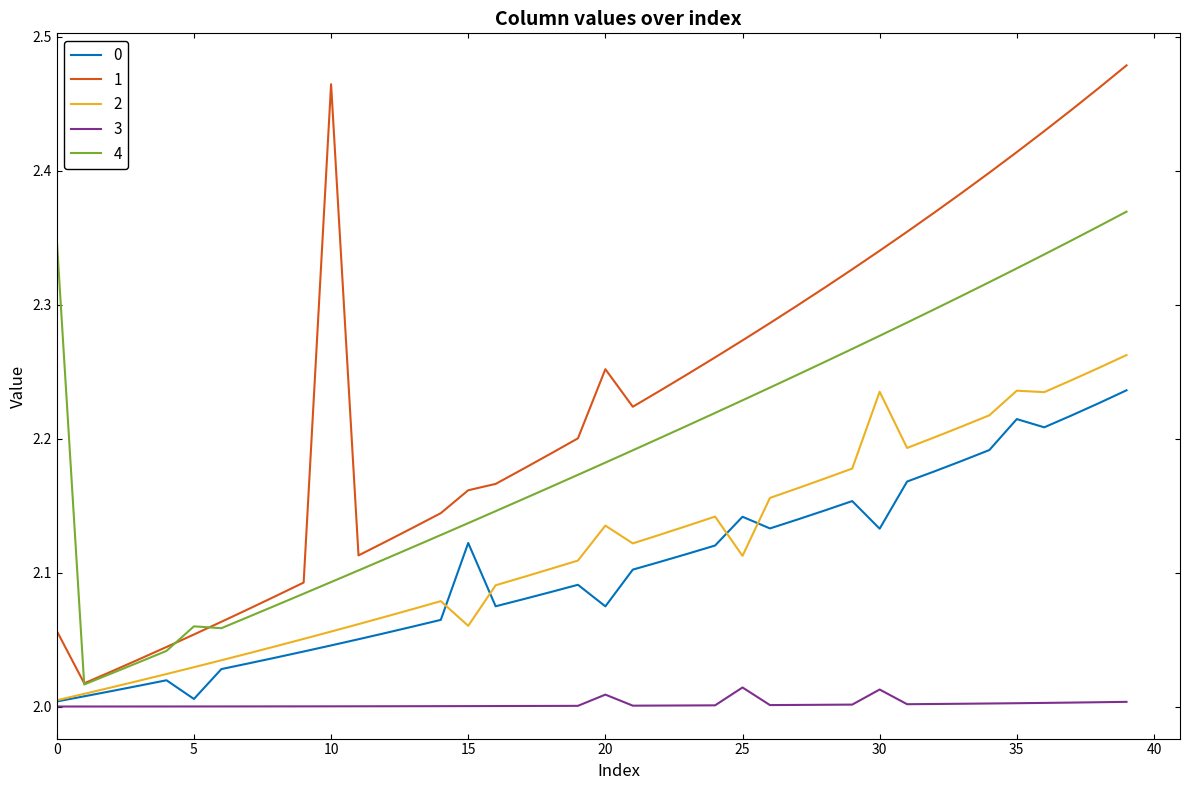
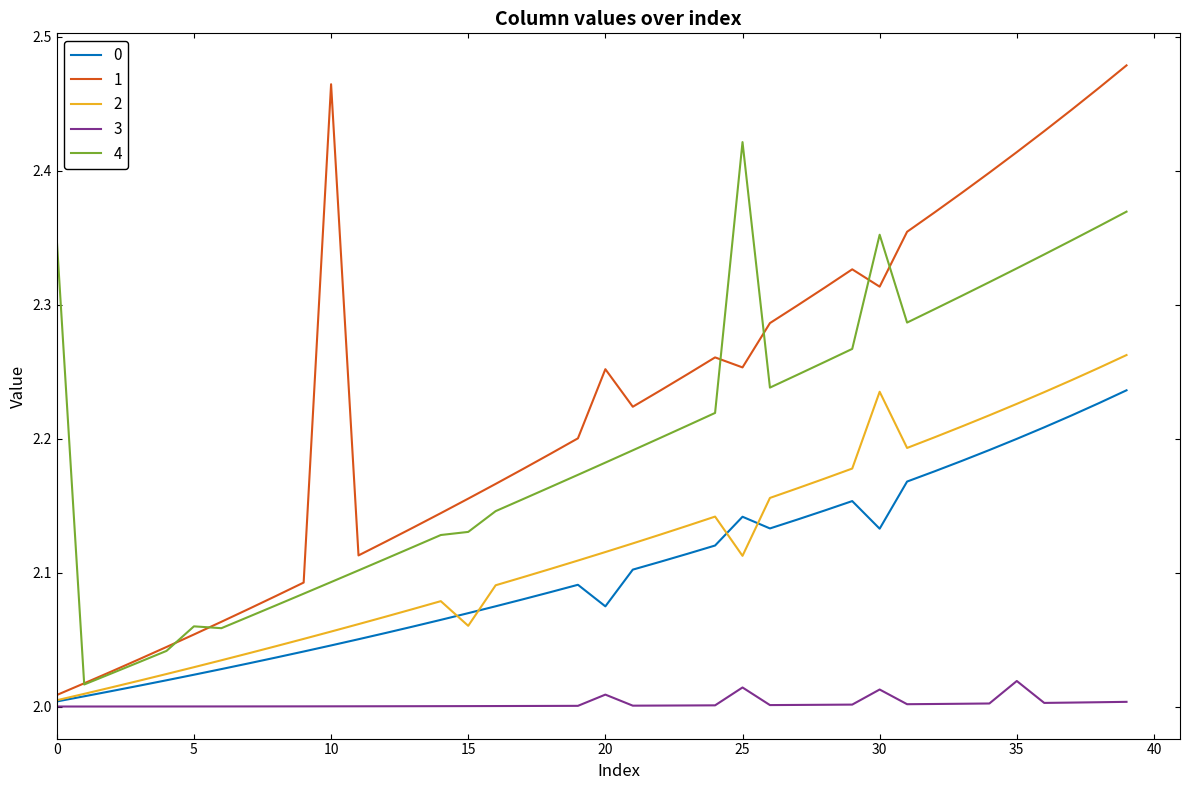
  {
    "0": {
-     "5": 2.006,
+     "5": 2.024,
      "10": 2.046,
-     "15": 2.122,
+     "15": 2.070,
      "20": 2.075,
      "25": 2.142,
      "30": 2.133,
-     "35": 2.215
+     "35": 2.200
    },
    "1": {
-     "0": 2.056,
+     "0": 2.009,
      "5": 2.054,
      "10": 2.464,
-     "15": 2.161,
+     "15": 2.155,
      "20": 2.252,
-     "25": 2.273,
-     "30": 2.340,
+     "25": 2.253,
+     "30": 2.313,
      "35": 2.414
    },
    "2": {
      "5": 2.029,
      "10": 2.056,
      "15": 2.060,
-     "20": 2.135,
+     "20": 2.115,
      "25": 2.112,
      "30": 2.235,
-     "35": 2.236
+     "35": 2.226
    },
    "3": {
      "0": 2.000,
      "5": 2.000,
      "10": 2.000,
      "15": 2.000,
      "20": 2.009,
      "25": 2.014,
      "30": 2.013,
-     "35": 2.002
+     "35": 2.019
    },
    "4": {
      "0": 2.348,
      "5": 2.060,
      "10": 2.093,
-     "15": 2.137,
+     "15": 2.130,
      "20": 2.182,
-     "25": 2.229,
-     "30": 2.277,
+     "25": 2.421,
+     "30": 2.352,
      "35": 2.327
    }
  }
